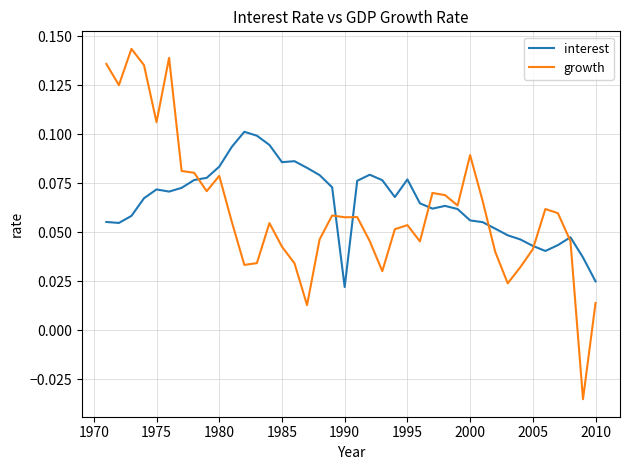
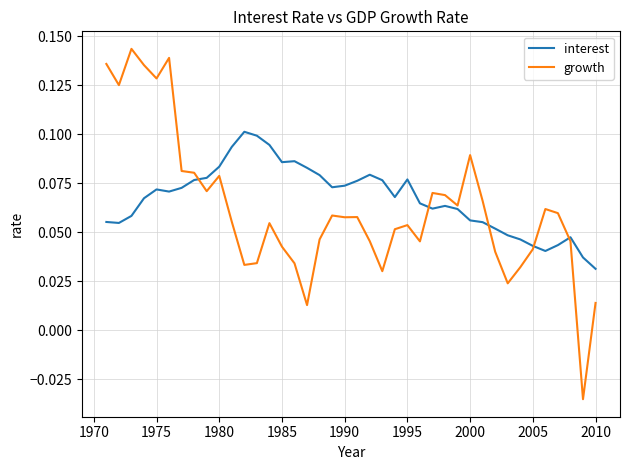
  {
    "interest": {
      "1975": 0.072,
      "1980": 0.084,
      "1985": 0.086,
-     "1990": 0.022,
+     "1990": 0.074,
      "1995": 0.077,
      "2000": 0.056,
      "2005": 0.043,
-     "2010": 0.025
+     "2010": 0.031
    },
    "growth": {
-     "1975": 0.106,
+     "1975": 0.129,
      "1980": 0.079,
      "1985": 0.043,
      "1990": 0.058,
      "1995": 0.054,
      "2000": 0.089,
      "2005": 0.041,
      "2010": 0.014
    }
  }
